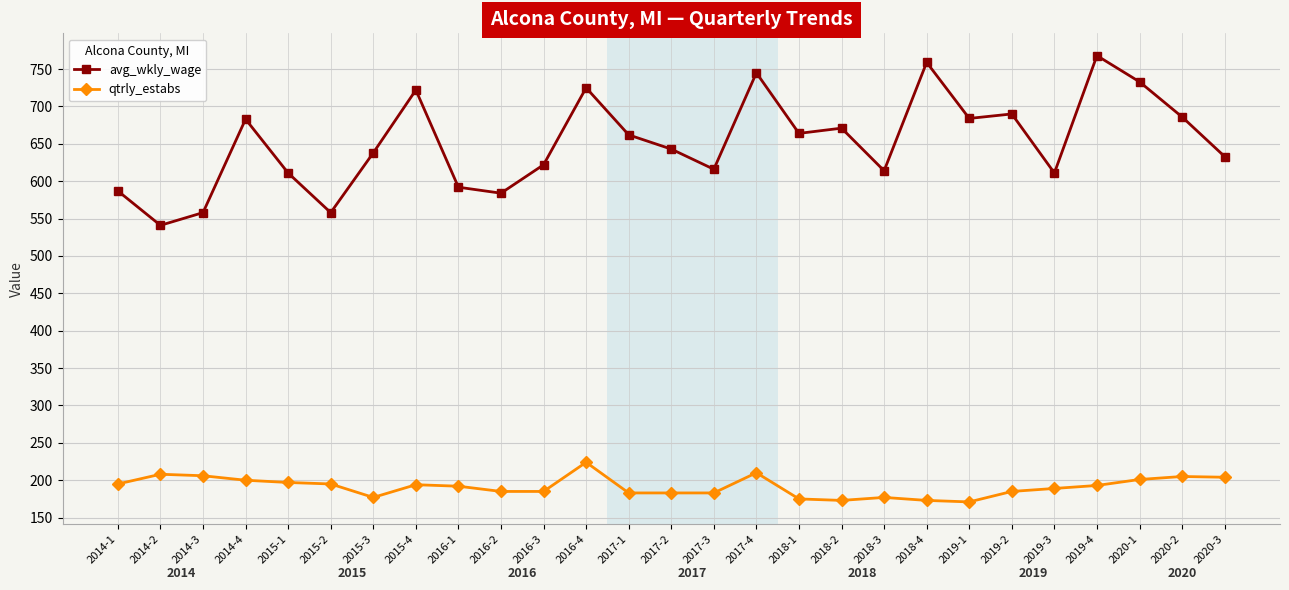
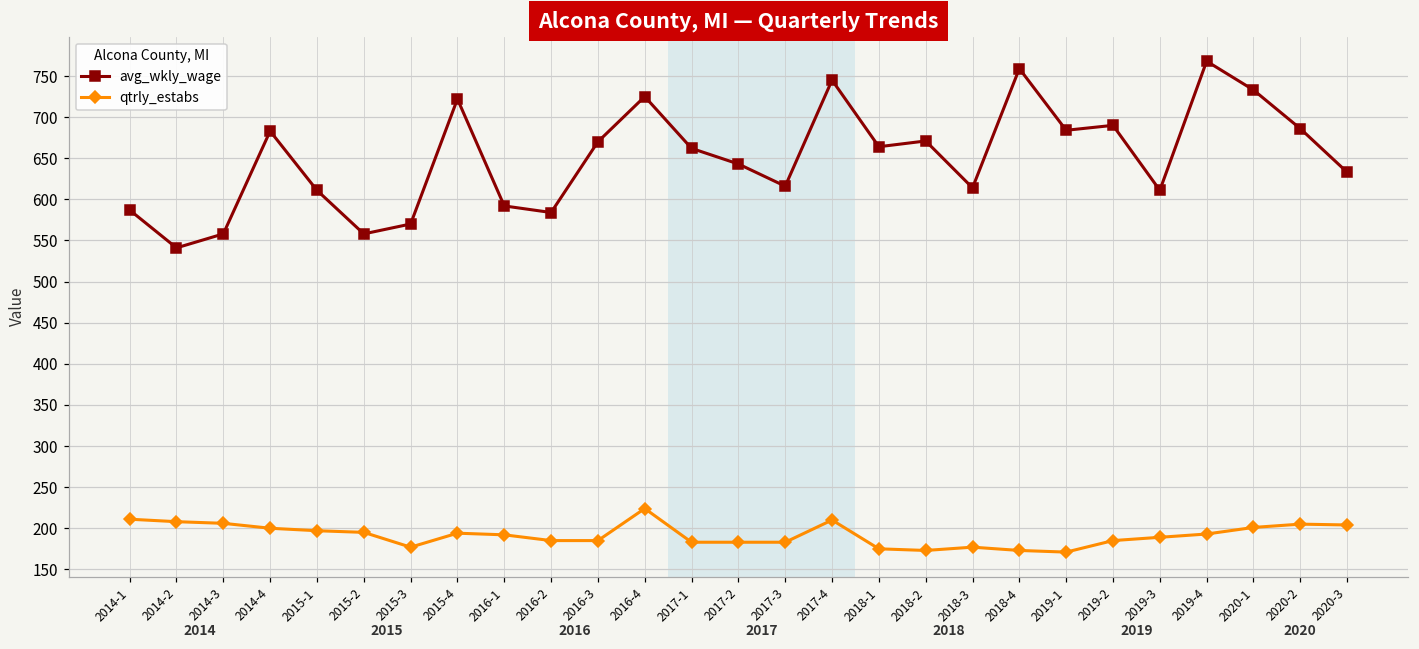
  {
    "avg_wkly_wage": {
      "2014-1": 590,
      "2014-2": 540,
      "2014-3": 560,
      "2014-4": 680,
      "2015-1": 610,
      "2015-2": 560,
-     "2015-3": 640,
+     "2015-3": 570,
      "2015-4": 720,
      "2016-1": 590,
      "2016-2": 580,
-     "2016-3": 620,
+     "2016-3": 670,
      "2016-4": 730,
      "2017-1": 660,
      "2017-2": 640,
      "2017-3": 620,
      "2017-4": 750,
      "2018-1": 660,
      "2018-2": 670,
      "2018-3": 610,
      "2018-4": 760,
      "2019-1": 680,
      "2019-2": 690,
      "2019-3": 610,
      "2019-4": 770,
      "2020-1": 730,
      "2020-2": 690,
      "2020-3": 630
    },
    "qtrly_estabs": {
-     "2014-1": 200,
+     "2014-1": 210,
      "2014-2": 210,
      "2014-3": 210,
      "2014-4": 200,
      "2015-1": 200,
      "2015-2": 200,
      "2015-3": 180,
      "2015-4": 190,
      "2016-1": 190,
      "2016-2": 190,
      "2016-3": 190,
      "2016-4": 220,
      "2017-1": 180,
      "2017-2": 180,
      "2017-3": 180,
      "2017-4": 210,
      "2018-1": 180,
      "2018-2": 170,
      "2018-3": 180,
      "2018-4": 170,
      "2019-1": 170,
      "2019-2": 190,
      "2019-3": 190,
      "2019-4": 190,
      "2020-1": 200,
      "2020-2": 210,
      "2020-3": 200
    }
  }
